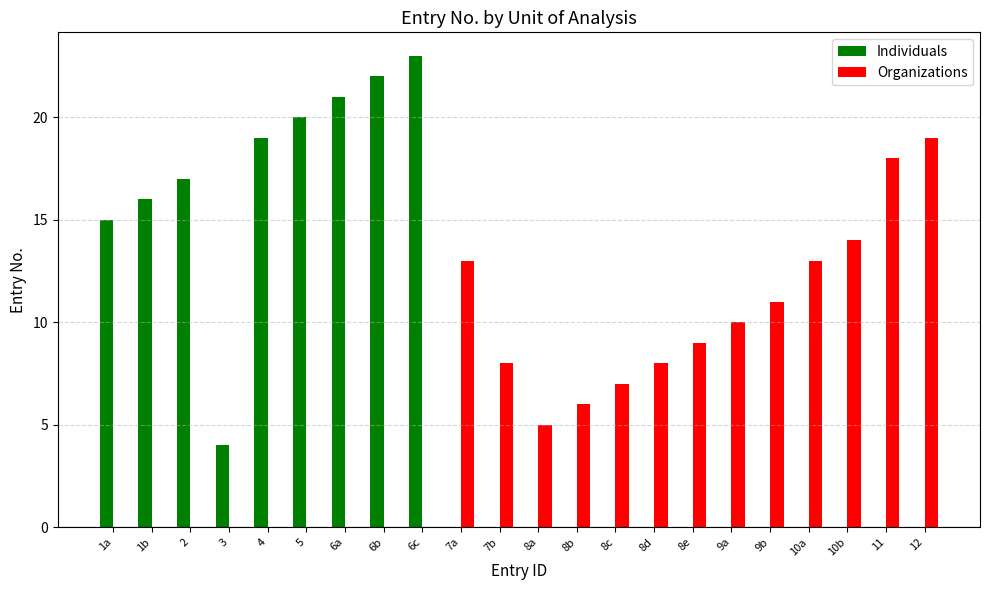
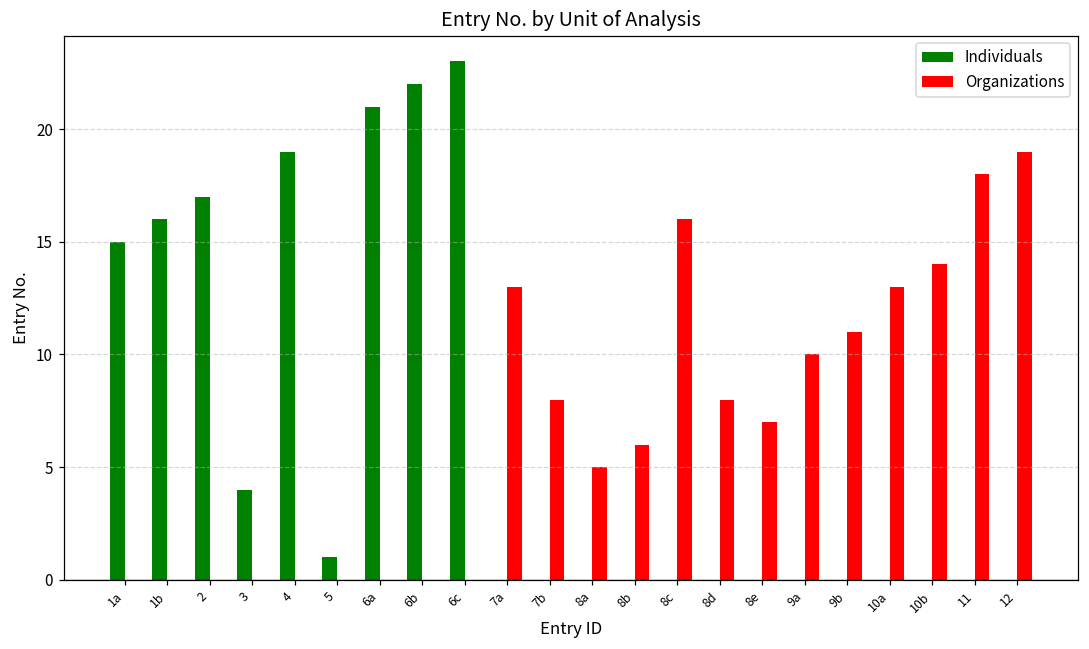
  {
    "Individuals": {
      "1a": 15,
      "1b": 16,
      "2": 17,
      "3": 4,
      "4": 19,
-     "5": 20,
+     "5": 1,
      "6a": 21,
      "6b": 22,
      "6c": 23,
      "7a": 0,
      "7b": 0,
      "8a": 0,
      "8b": 0,
      "8c": 0,
      "8d": 0,
      "8e": 0,
      "9a": 0,
      "9b": 0,
      "10a": 0,
      "10b": 0,
      "11": 0,
      "12": 0
    },
    "Organizations": {
      "1a": 0,
      "1b": 0,
      "2": 0,
      "3": 0,
      "4": 0,
      "5": 0,
      "6a": 0,
      "6b": 0,
      "6c": 0,
      "7a": 13,
      "7b": 8,
      "8a": 5,
      "8b": 6,
-     "8c": 7,
+     "8c": 16,
      "8d": 8,
-     "8e": 9,
+     "8e": 7,
      "9a": 10,
      "9b": 11,
      "10a": 13,
      "10b": 14,
      "11": 18,
      "12": 19
    }
  }
